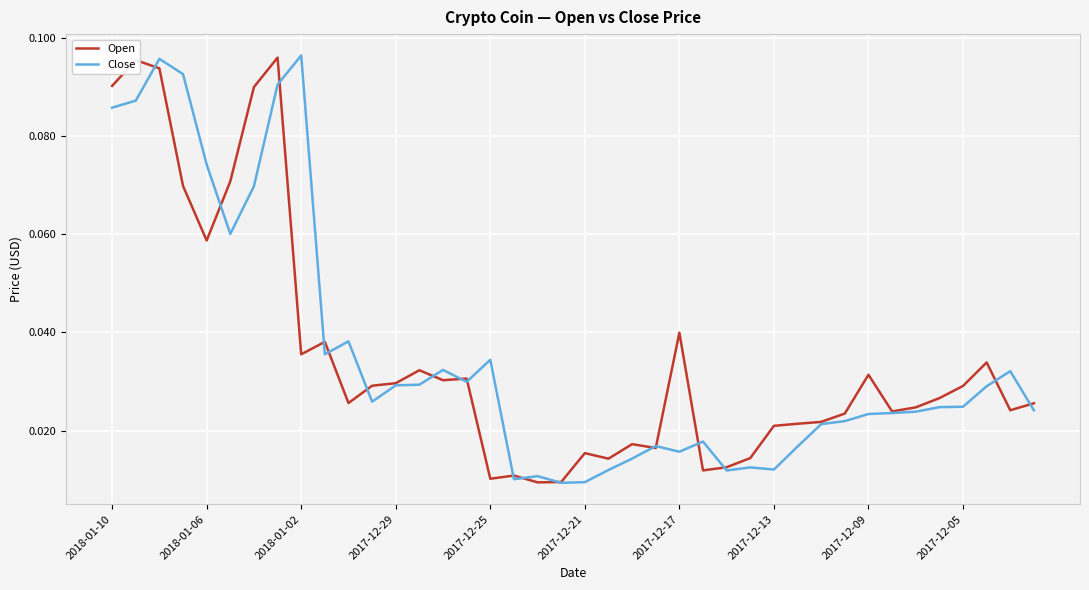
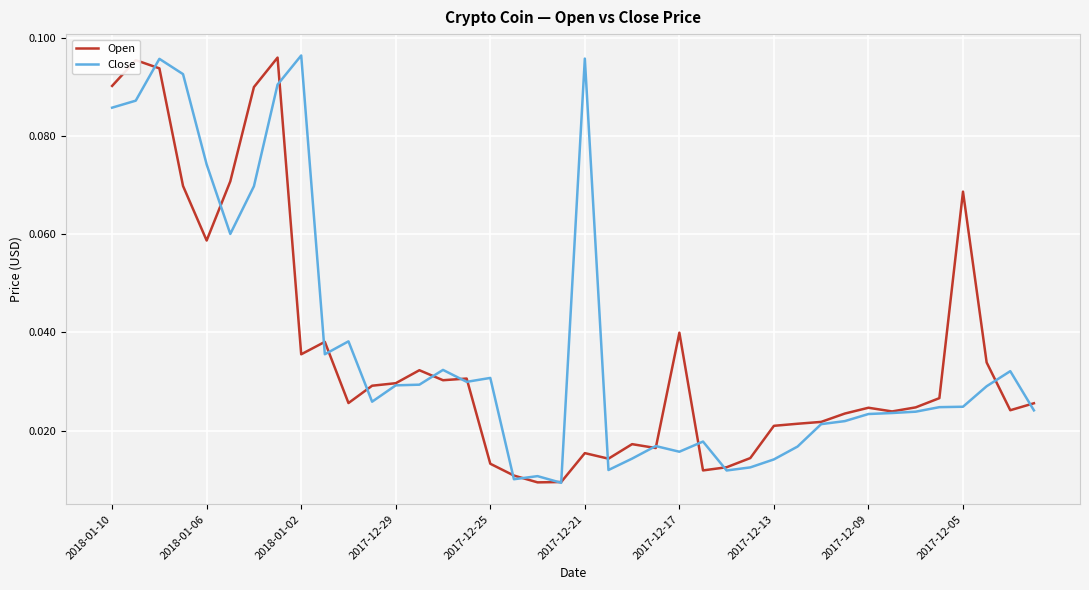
  {
    "Open": {
      "2018-01-10": 0.090,
      "2018-01-06": 0.059,
      "2018-01-02": 0.036,
-     "2017-12-25": 0.010,
+     "2017-12-25": 0.013,
      "2017-12-21": 0.015,
      "2017-12-17": 0.040,
      "2017-12-13": 0.021,
-     "2017-12-09": 0.031,
-     "2017-12-05": 0.029
+     "2017-12-09": 0.025,
+     "2017-12-05": 0.069
    },
    "Close": {
      "2018-01-10": 0.086,
      "2018-01-06": 0.074,
      "2018-01-02": 0.096,
-     "2017-12-25": 0.034,
-     "2017-12-21": 0.009,
+     "2017-12-25": 0.031,
+     "2017-12-21": 0.096,
      "2017-12-17": 0.016,
-     "2017-12-13": 0.012,
+     "2017-12-13": 0.014,
      "2017-12-09": 0.023,
      "2017-12-05": 0.025
    }
  }
